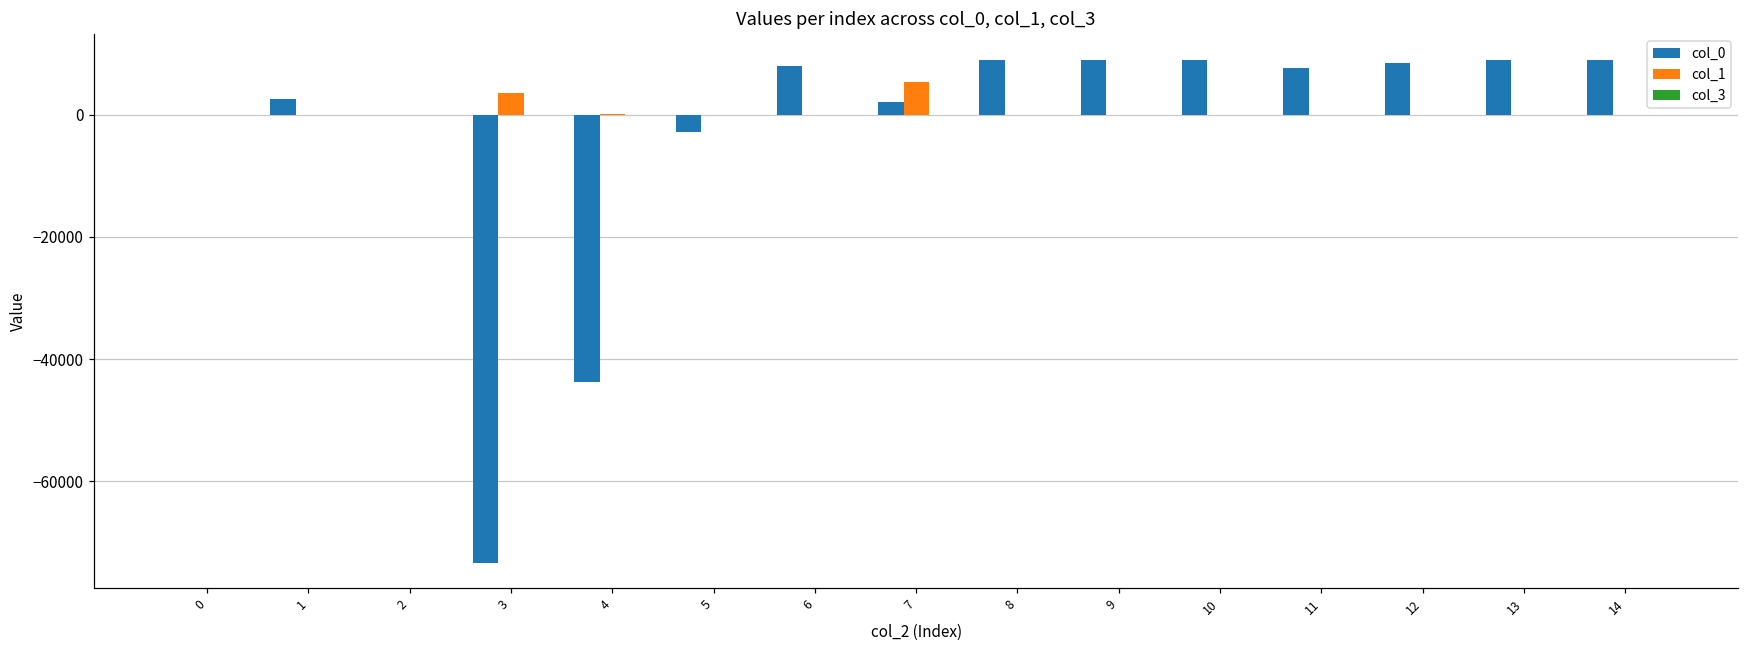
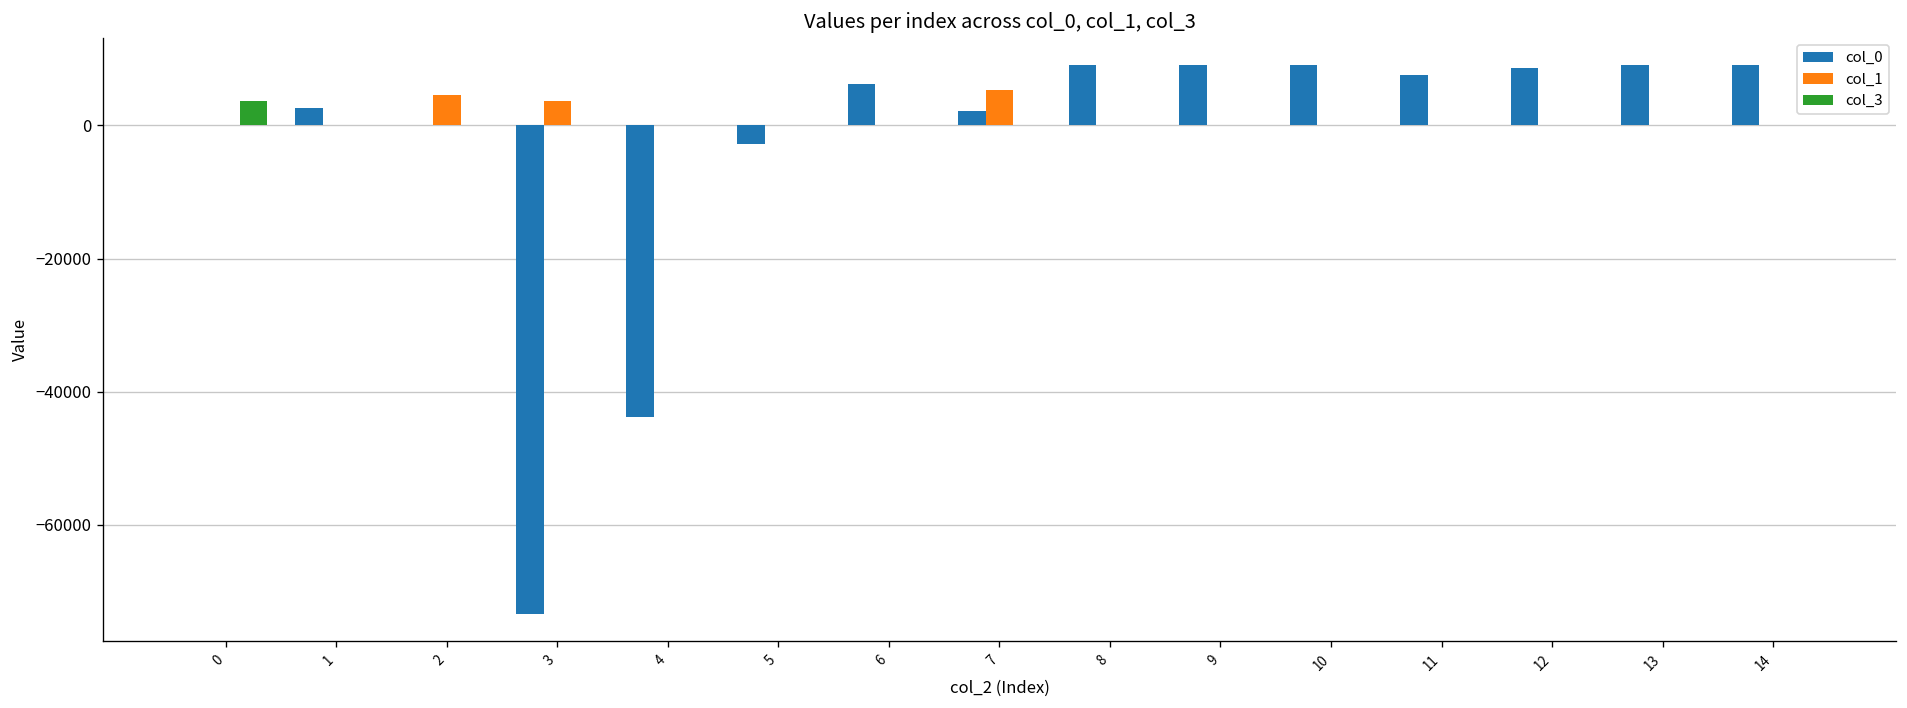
  {
    "col_0": {
      "0": 0,
      "1": 3000,
      "2": 0,
      "3": -73000,
      "4": -44000,
      "5": -3000,
-     "6": 8000,
+     "6": 6000,
      "7": 2000,
      "8": 9000,
      "9": 9000,
      "10": 9000,
      "11": 8000,
      "12": 9000,
      "13": 9000,
      "14": 9000
    },
    "col_1": {
      "0": 0,
      "1": 0,
-     "2": 0,
+     "2": 4000,
      "3": 4000,
      "7": 5000
    },
    "col_3": {
-     "0": 0
+     "0": 4000
    }
  }
